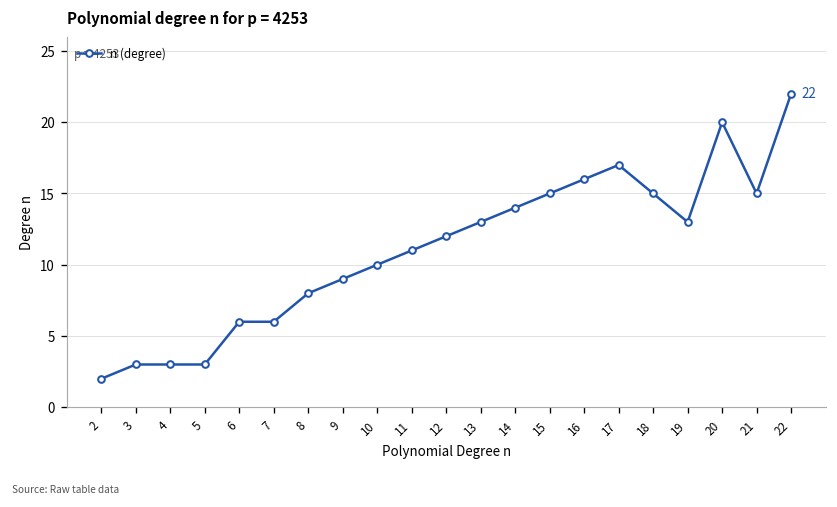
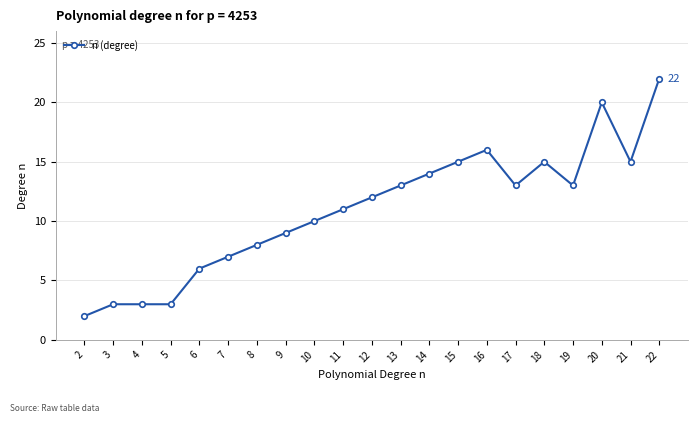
  {
    "2": 2,
    "3": 3,
    "4": 3,
    "5": 3,
    "6": 6,
-   "7": 6,
+   "7": 7,
    "8": 8,
    "9": 9,
    "10": 10,
    "11": 11,
    "12": 12,
    "13": 13,
    "14": 14,
    "15": 15,
    "16": 16,
-   "17": 17,
+   "17": 13,
    "18": 15,
    "19": 13,
    "20": 20,
    "21": 15
  }
